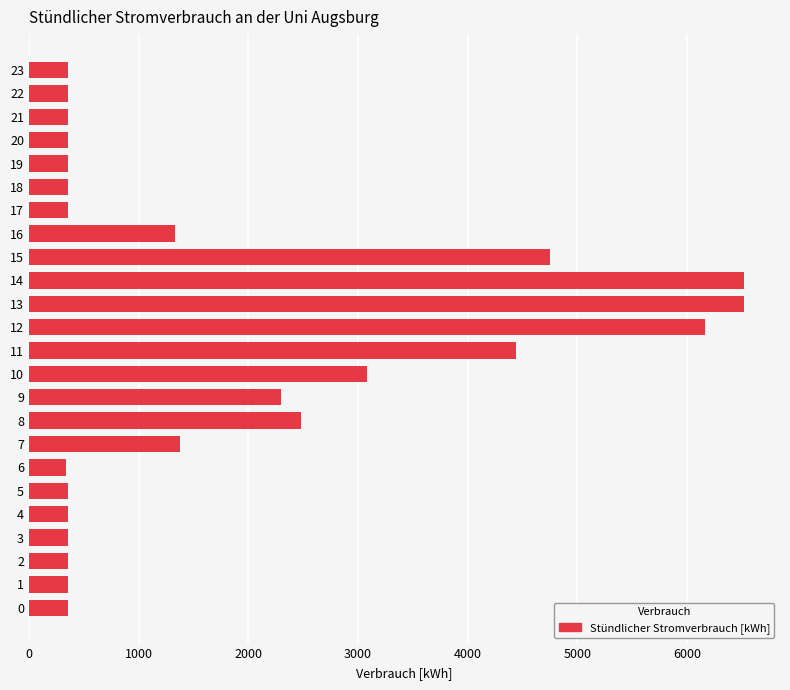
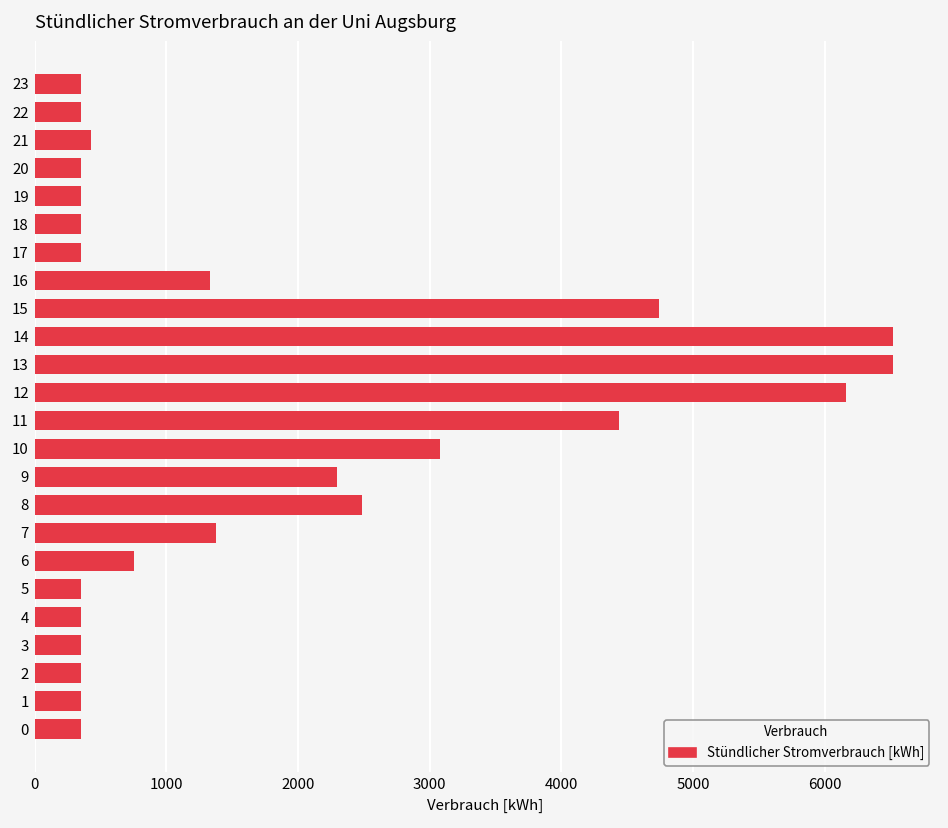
  {
    "23": 350,
    "22": 350,
-   "21": 350,
+   "21": 430,
    "20": 350,
    "19": 350,
    "18": 350,
    "17": 350,
    "16": 1330,
    "15": 4750,
    "14": 6520,
    "13": 6520,
    "12": 6160,
    "11": 4440,
    "10": 3080,
    "9": 2300,
    "8": 2480,
    "7": 1370,
-   "6": 340,
+   "6": 750,
    "5": 350,
    "4": 350,
    "3": 350,
    "2": 350,
    "1": 350,
    "0": 350
  }
